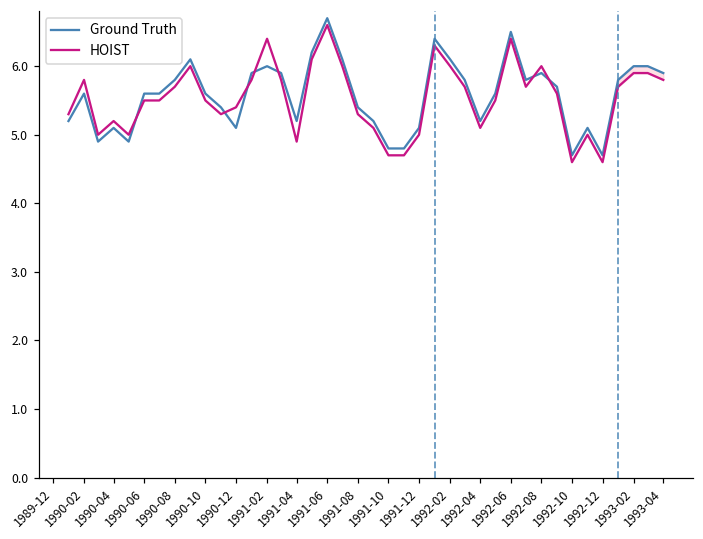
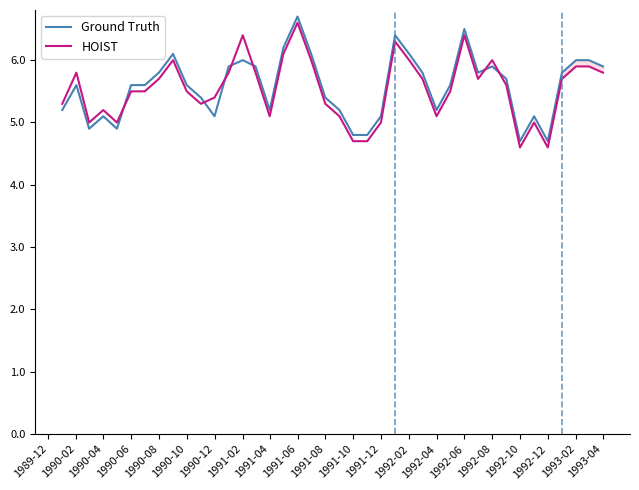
  {
    "Ground Truth": {
      "1990-02": 5.6,
      "1990-04": 5.1,
      "1990-06": 5.6,
      "1990-08": 5.8,
      "1990-10": 5.6,
      "1990-12": 5.1,
      "1991-02": 6.0,
      "1991-04": 5.2,
      "1991-06": 6.7,
      "1991-08": 5.4,
      "1991-10": 4.8,
      "1991-12": 5.1,
      "1992-02": 6.1,
      "1992-04": 5.2,
      "1992-06": 6.5,
      "1992-08": 5.9,
      "1992-10": 4.7,
      "1992-12": 4.7
    },
    "HOIST": {
      "1990-02": 5.8,
      "1990-04": 5.2,
      "1990-06": 5.5,
      "1990-08": 5.7,
      "1990-10": 5.5,
      "1990-12": 5.4,
      "1991-02": 6.4,
-     "1991-04": 4.9,
+     "1991-04": 5.1,
      "1991-06": 6.6,
      "1991-08": 5.3,
      "1991-10": 4.7,
      "1991-12": 5.0,
      "1992-02": 6.0,
      "1992-04": 5.1,
      "1992-06": 6.4,
      "1992-08": 6.0,
      "1992-10": 4.6,
      "1992-12": 4.6,
      "1993-02": 5.9,
      "1993-04": 5.8
    }
  }
